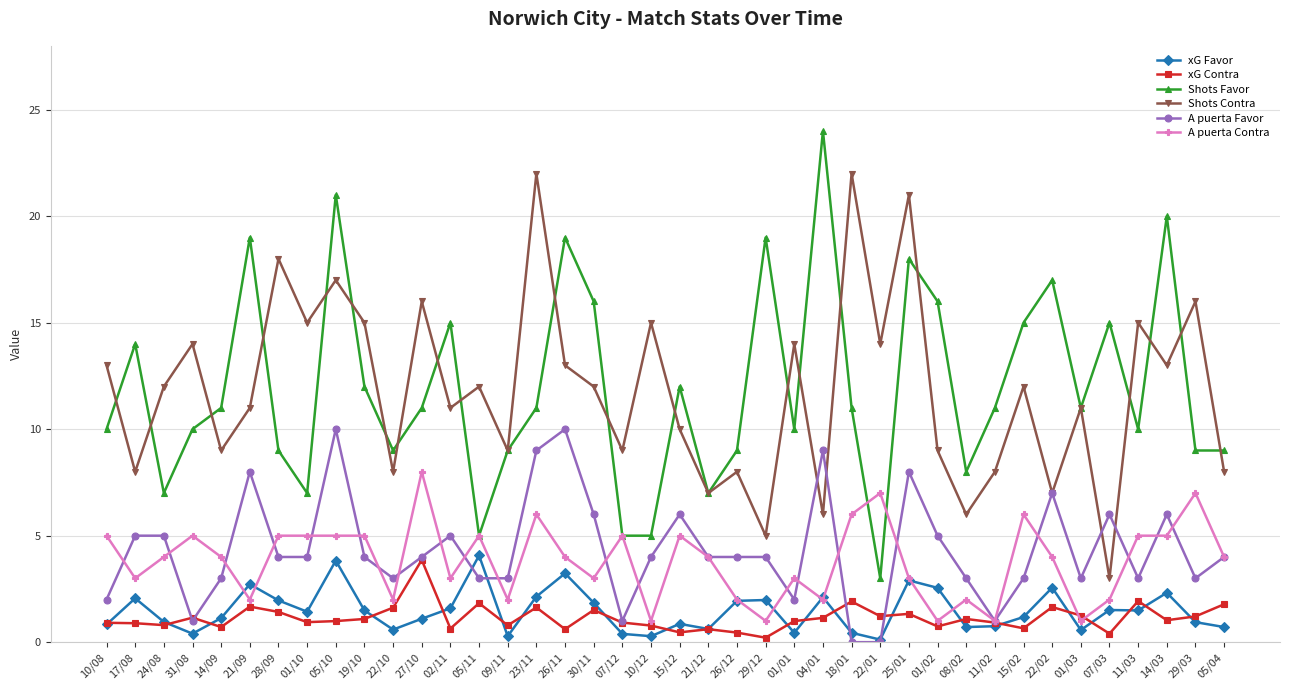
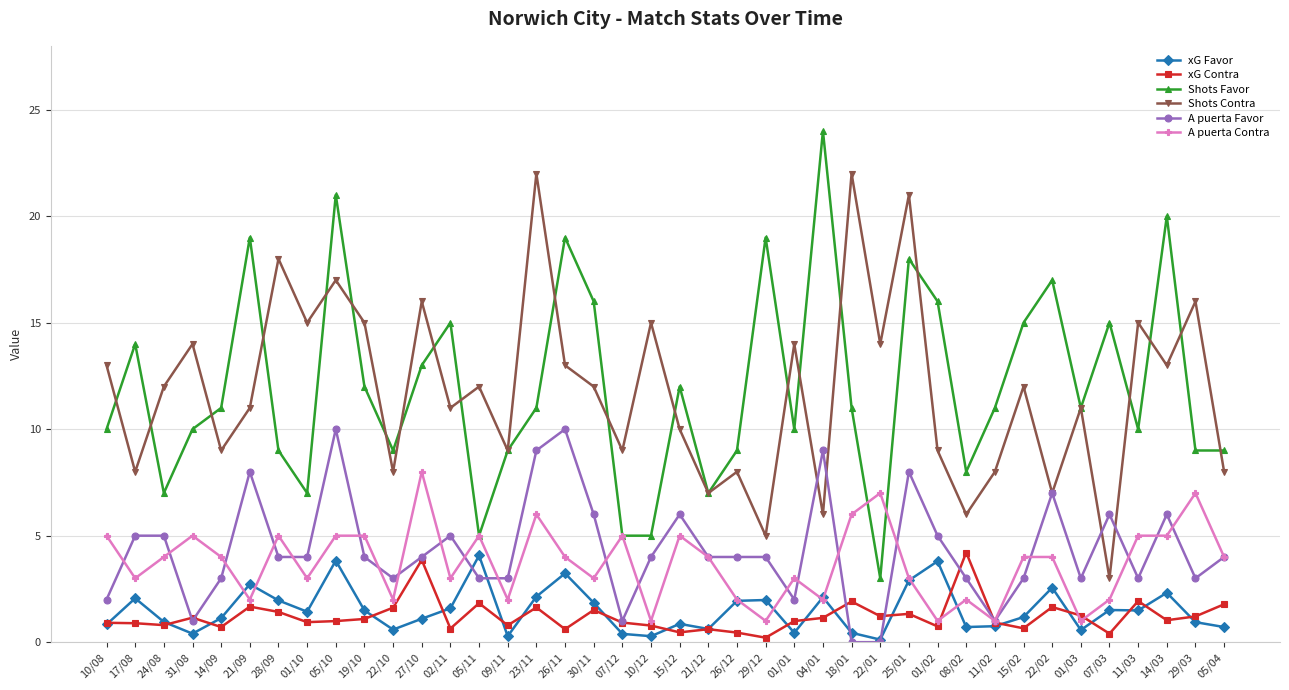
  {
    "xG Favor": {
      "17/08": 2.1,
      "24/08": 1.0,
      "31/08": 0.4,
      "14/09": 1.1,
      "21/09": 2.7,
      "28/09": 2.0,
      "01/10": 1.4,
      "05/10": 3.8,
      "19/10": 1.5,
      "22/10": 0.6,
      "27/10": 1.1,
      "02/11": 1.6,
      "05/11": 4.1,
      "09/11": 0.3,
      "23/11": 2.1,
      "26/11": 3.2,
      "30/11": 1.9,
      "07/12": 0.4,
      "10/12": 0.3,
      "15/12": 0.9,
      "29/12": 2.0,
      "01/01": 0.4,
      "18/01": 0.4,
      "22/01": 0.1,
-     "01/02": 2.6,
+     "01/02": 3.8,
      "08/02": 0.7,
      "11/02": 0.8,
      "15/02": 1.2,
      "22/02": 2.6,
      "01/03": 0.6,
      "07/03": 1.5,
      "11/03": 1.5,
      "14/03": 2.3,
      "29/03": 0.9,
      "05/04": 0.7
    },
    "xG Contra": {
      "17/08": 0.9,
      "24/08": 0.8,
      "31/08": 1.2,
      "14/09": 0.7,
      "21/09": 1.7,
      "28/09": 1.4,
      "01/10": 0.9,
      "05/10": 1.0,
      "19/10": 1.1,
      "22/10": 1.6,
      "27/10": 3.9,
      "02/11": 0.6,
      "05/11": 1.8,
      "09/11": 0.8,
      "23/11": 1.6,
      "26/11": 0.6,
      "30/11": 1.5,
      "10/12": 0.8,
      "15/12": 0.5,
      "26/12": 0.5,
      "29/12": 0.2,
      "01/01": 1.0,
      "04/01": 1.1,
      "18/01": 1.9,
      "22/01": 1.2,
      "25/01": 1.3,
      "01/02": 0.7,
-     "08/02": 1.1,
+     "08/02": 4.2,
      "15/02": 0.7,
      "22/02": 1.7,
      "01/03": 1.3,
      "07/03": 0.4,
      "11/03": 1.9,
      "14/03": 1.0,
      "29/03": 1.2,
      "05/04": 1.8
    },
    "Shots Favor": {
      "10/08": 10,
      "17/08": 14,
      "24/08": 7,
      "31/08": 10,
      "14/09": 11,
      "21/09": 19,
      "28/09": 9,
      "01/10": 7,
      "05/10": 21,
      "19/10": 12,
      "22/10": 9,
-     "27/10": 11,
+     "27/10": 13,
      "02/11": 15,
      "23/11": 11,
      "26/11": 19,
      "30/11": 16,
      "10/12": 5,
      "15/12": 12,
      "26/12": 9,
      "29/12": 19,
      "01/01": 10,
      "04/01": 24,
      "18/01": 11,
      "22/01": 3,
      "25/01": 18,
      "01/02": 16,
      "08/02": 8,
      "11/02": 11,
      "15/02": 15,
      "22/02": 17,
      "07/03": 15,
      "11/03": 10,
      "14/03": 20,
      "29/03": 9,
      "05/04": 9
    },
    "A puerta Contra": {
      "10/08": 5,
      "17/08": 3,
      "24/08": 4,
      "31/08": 5,
      "14/09": 4,
      "21/09": 2,
      "28/09": 5,
-     "01/10": 5,
+     "01/10": 3,
      "05/10": 5,
      "19/10": 5,
      "22/10": 2,
      "27/10": 8,
      "02/11": 3,
      "09/11": 2,
      "23/11": 6,
      "26/11": 4,
      "30/11": 3,
      "10/12": 1,
      "15/12": 5,
      "29/12": 1,
      "01/01": 3,
      "18/01": 6,
      "22/01": 7,
      "01/02": 1,
      "08/02": 2,
-     "15/02": 6,
+     "15/02": 4,
      "22/02": 4,
      "01/03": 1,
      "07/03": 2,
      "11/03": 5,
      "14/03": 5,
      "29/03": 7
    }
  }
